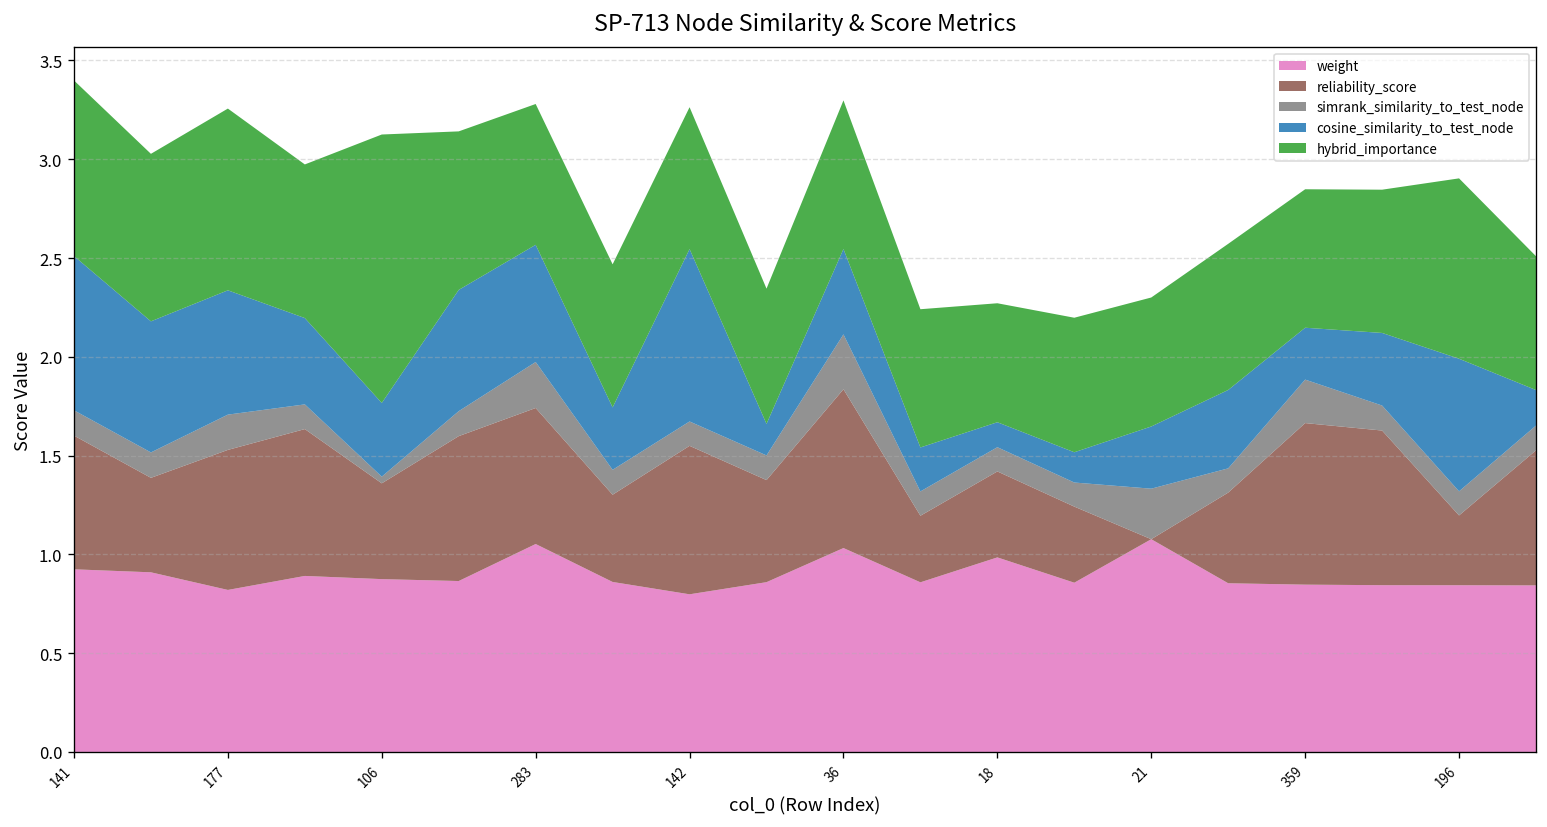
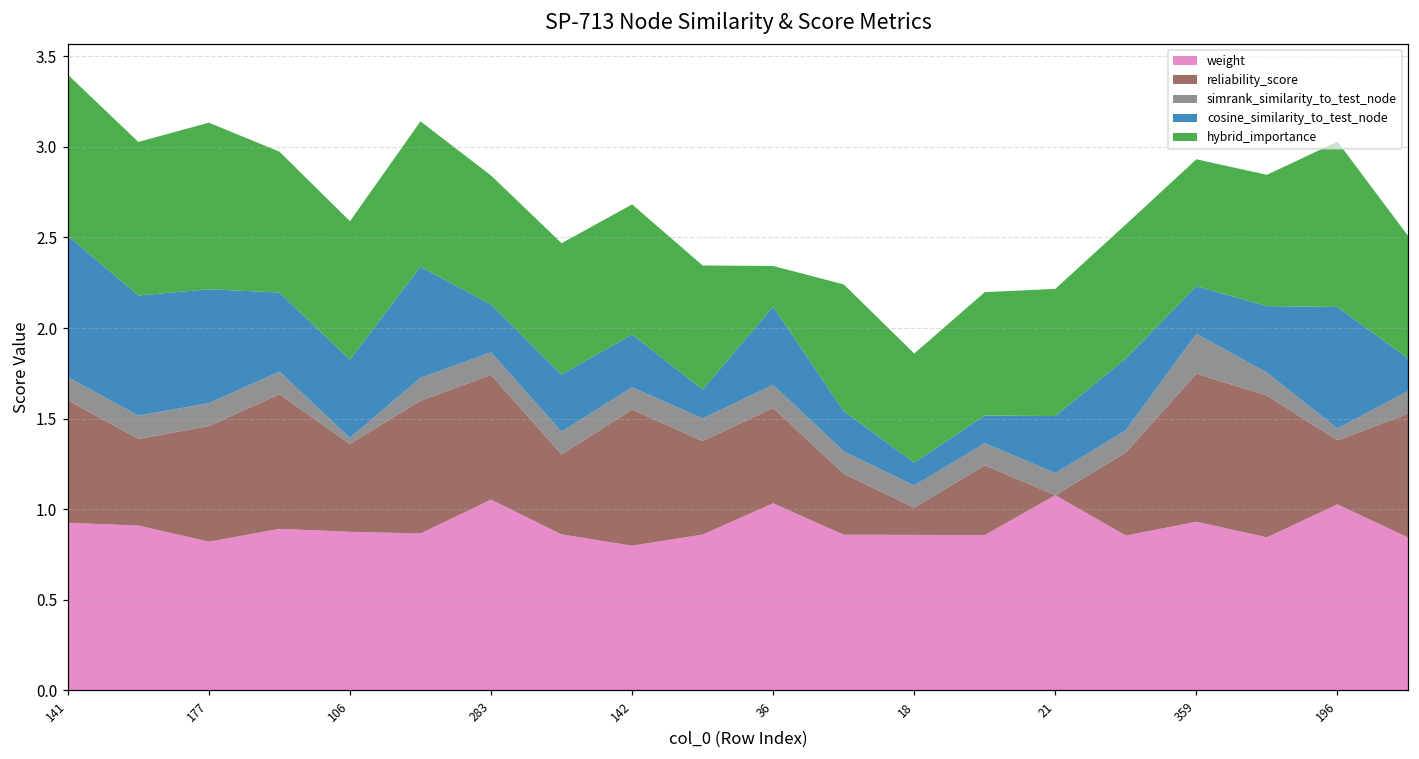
  {
    "weight": {
      "141": 0.92,
      "177": 0.82,
      "106": 0.87,
      "283": 1.05,
      "142": 0.80,
      "36": 1.03,
-     "18": 0.98,
-     "359": 0.85,
-     "196": 0.84
+     "18": 0.86,
+     "359": 0.93,
+     "196": 1.03
    },
    "reliability_score": {
      "141": 0.68,
-     "177": 0.71,
+     "177": 0.64,
      "106": 0.48,
      "283": 0.69,
      "142": 0.75,
-     "36": 0.80,
-     "18": 0.44,
+     "36": 0.53,
+     "18": 0.15,
      "359": 0.82,
      "196": 0.35
    },
    "simrank_similarity_to_test_node": {
      "141": 0.13,
-     "177": 0.18,
+     "177": 0.13,
      "106": 0.03,
-     "283": 0.23,
+     "283": 0.12,
      "142": 0.12,
-     "36": 0.28,
+     "36": 0.13,
      "18": 0.12,
-     "21": 0.26,
+     "21": 0.12,
      "359": 0.22,
-     "196": 0.12
+     "196": 0.07
    },
    "cosine_similarity_to_test_node": {
      "141": 0.78,
      "177": 0.63,
-     "106": 0.37,
-     "283": 0.59,
-     "142": 0.87,
+     "106": 0.43,
+     "283": 0.26,
+     "142": 0.29,
      "36": 0.43,
      "18": 0.13,
      "21": 0.31,
      "359": 0.26,
      "196": 0.67
    },
    "hybrid_importance": {
      "141": 0.89,
      "177": 0.92,
-     "106": 1.36,
+     "106": 0.76,
      "283": 0.71,
      "142": 0.72,
-     "36": 0.75,
+     "36": 0.22,
      "18": 0.60,
-     "21": 0.65,
+     "21": 0.70,
      "359": 0.70,
      "196": 0.91
    }
  }
